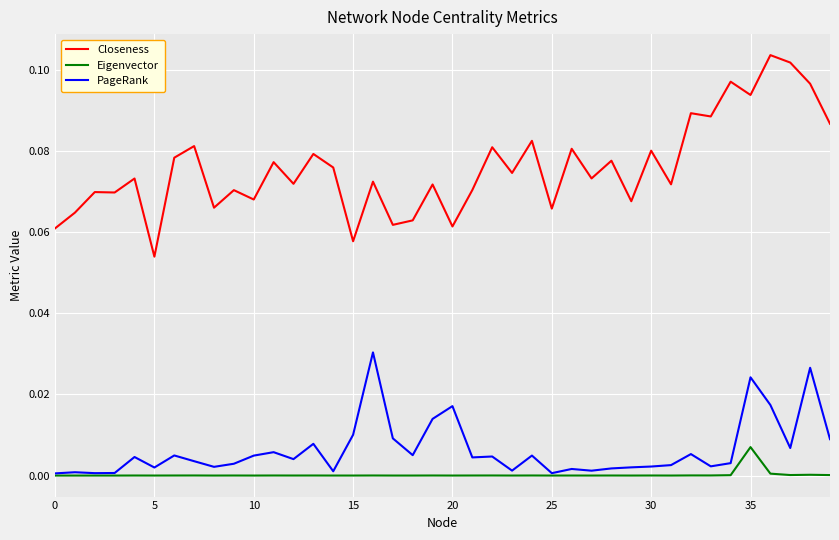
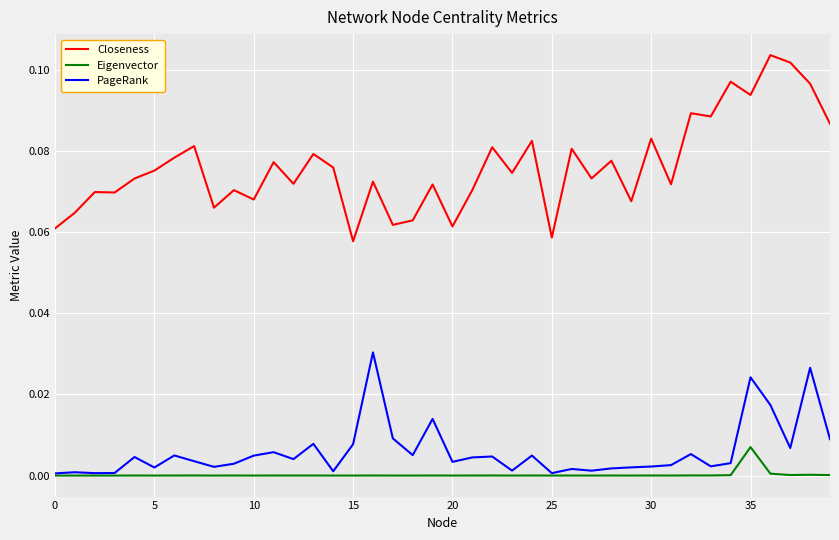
  {
    "Closeness": {
      "0": 0.061,
-     "5": 0.054,
+     "5": 0.075,
      "10": 0.068,
      "15": 0.058,
      "20": 0.061,
-     "25": 0.066,
-     "30": 0.080,
+     "25": 0.059,
+     "30": 0.083,
      "35": 0.094
    },
    "Eigenvector": {
      "5": 0.000,
      "10": 0.000,
      "15": 0.000,
      "20": 0.000,
      "30": 0.000,
      "35": 0.007
    },
    "PageRank": {
      "5": 0.002,
      "10": 0.005,
-     "15": 0.010,
-     "20": 0.017,
+     "15": 0.008,
+     "20": 0.003,
      "30": 0.002,
      "35": 0.024
    }
  }
